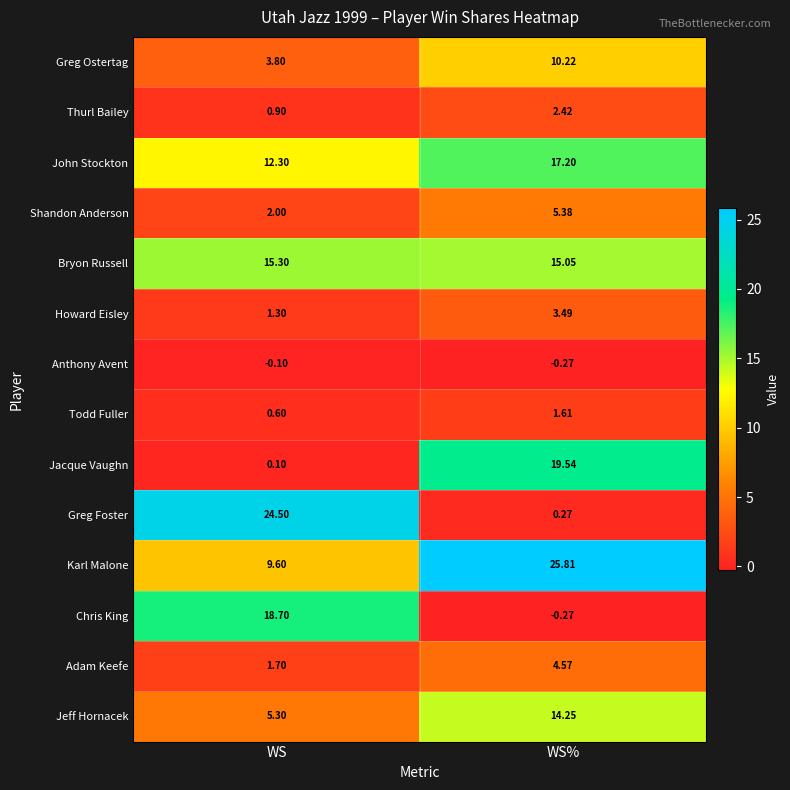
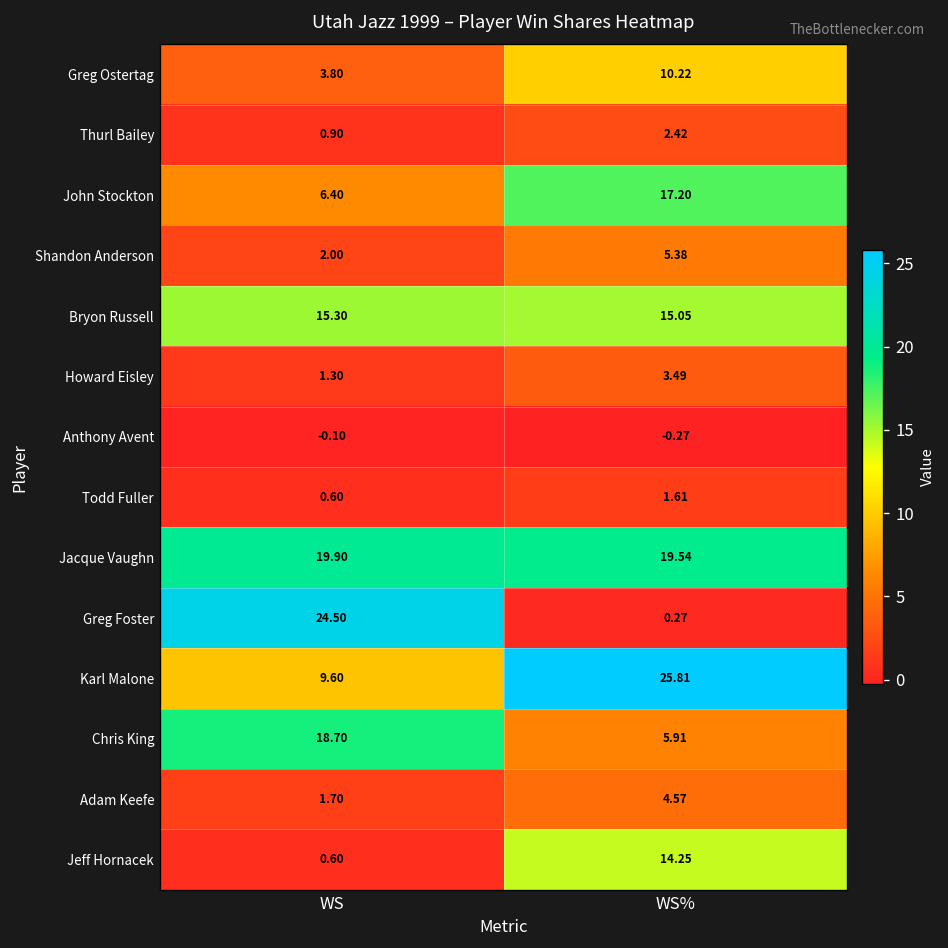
  {
    "Greg Ostertag": {
      "WS": 3.80,
      "WS%": 10.22
    },
    "Thurl Bailey": {
      "WS": 0.90,
      "WS%": 2.42
    },
    "John Stockton": {
-     "WS": 12.30,
+     "WS": 6.40,
      "WS%": 17.20
    },
    "Shandon Anderson": {
      "WS": 2.00,
      "WS%": 5.38
    },
    "Bryon Russell": {
      "WS": 15.30,
      "WS%": 15.05
    },
    "Howard Eisley": {
      "WS": 1.30,
      "WS%": 3.49
    },
    "Anthony Avent": {
      "WS": -0.10,
      "WS%": -0.27
    },
    "Todd Fuller": {
      "WS": 0.60,
      "WS%": 1.61
    },
    "Jacque Vaughn": {
-     "WS": 0.10,
+     "WS": 19.90,
      "WS%": 19.54
    },
    "Greg Foster": {
      "WS": 24.50,
      "WS%": 0.27
    },
    "Karl Malone": {
      "WS": 9.60,
      "WS%": 25.81
    },
    "Chris King": {
      "WS": 18.70,
-     "WS%": -0.27
+     "WS%": 5.91
    },
    "Adam Keefe": {
      "WS": 1.70,
      "WS%": 4.57
    },
    "Jeff Hornacek": {
-     "WS": 5.30,
+     "WS": 0.60,
      "WS%": 14.25
    }
  }
